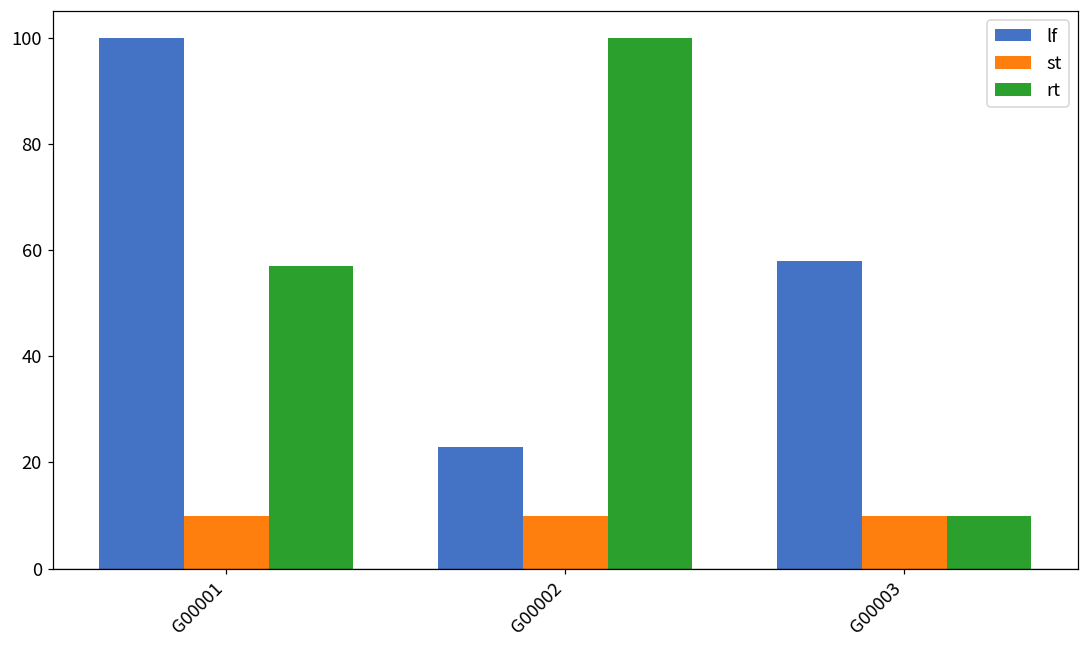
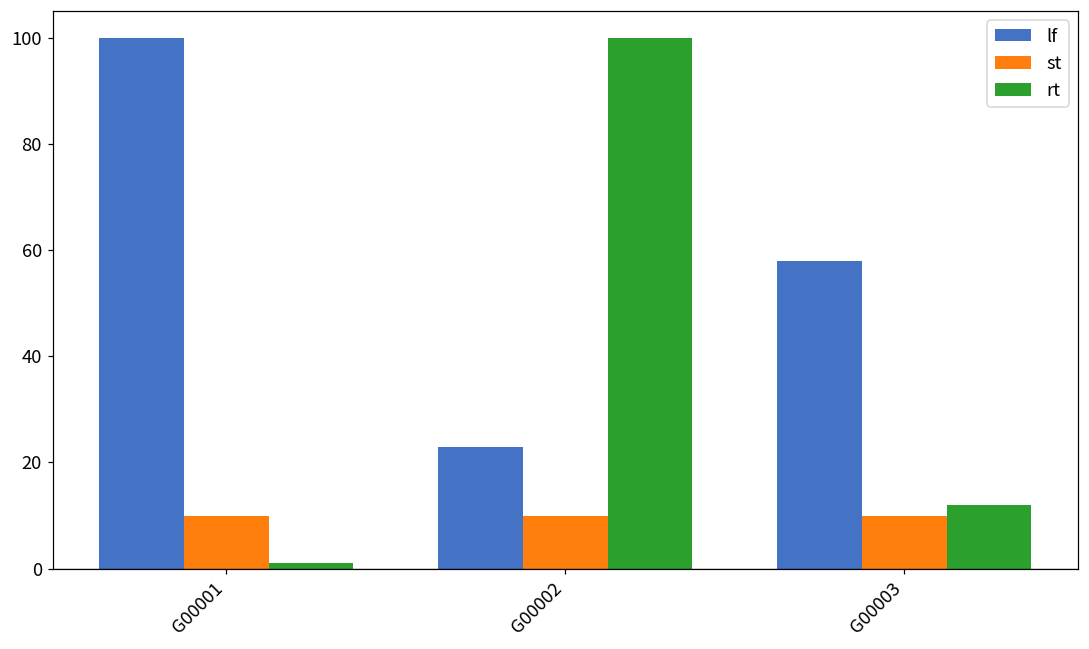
  {
    "lf": {
      "G00001": 100,
      "G00002": 23,
      "G00003": 58
    },
    "st": {
      "G00001": 10,
      "G00002": 10,
      "G00003": 10
    },
    "rt": {
-     "G00001": 57,
+     "G00001": 1,
      "G00002": 100,
-     "G00003": 10
+     "G00003": 12
    }
  }
